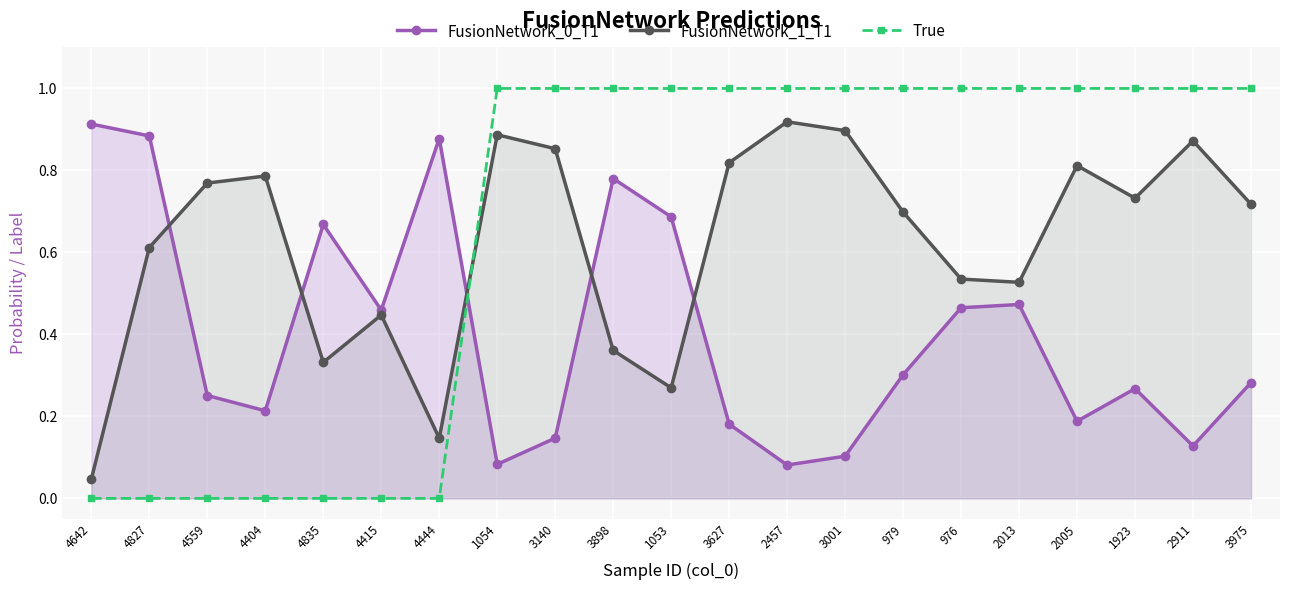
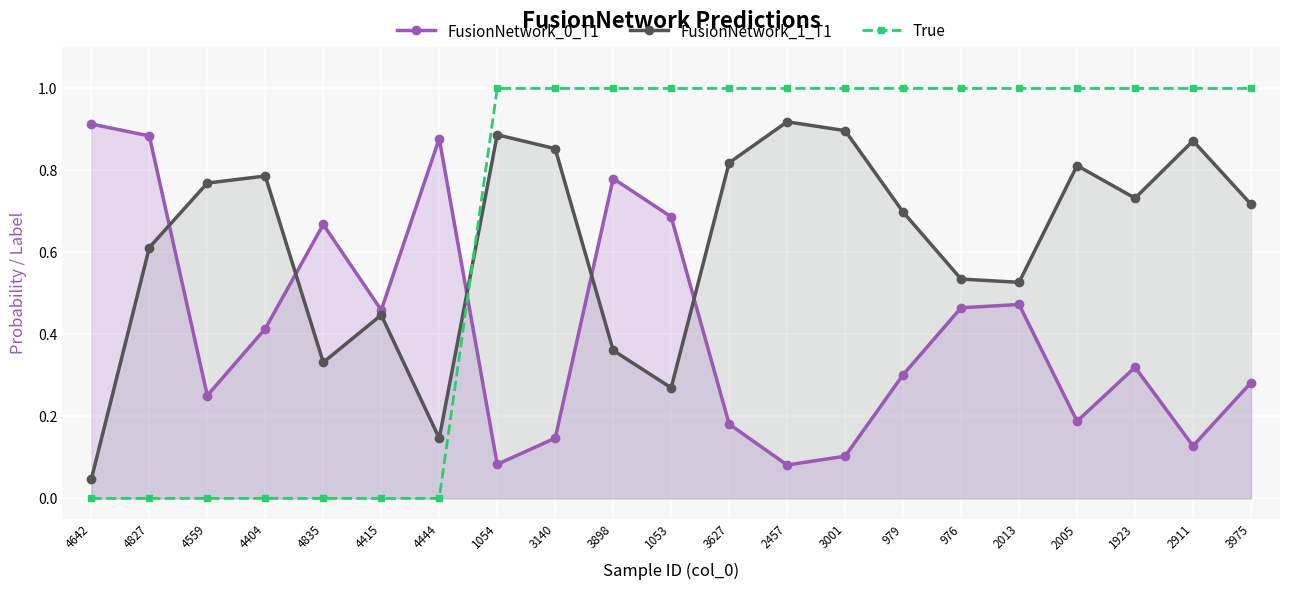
  {
    "FusionNetwork_0_T1": {
      "4642": 0.91,
      "4827": 0.88,
      "4559": 0.25,
-     "4404": 0.21,
+     "4404": 0.41,
      "4835": 0.67,
      "4415": 0.46,
      "4444": 0.88,
      "1054": 0.08,
      "3140": 0.15,
      "3898": 0.78,
      "1053": 0.69,
      "3627": 0.18,
      "2457": 0.08,
      "3001": 0.10,
      "979": 0.30,
      "976": 0.47,
      "2013": 0.47,
      "2005": 0.19,
-     "1923": 0.27,
+     "1923": 0.32,
      "2911": 0.13,
      "3975": 0.28
    },
    "FusionNetwork_1_T1": {
      "4642": 0.05,
      "4827": 0.61,
      "4559": 0.77,
      "4404": 0.79,
      "4835": 0.33,
      "4415": 0.45,
      "4444": 0.15,
      "1054": 0.89,
      "3140": 0.85,
      "3898": 0.36,
      "1053": 0.27,
      "3627": 0.82,
      "2457": 0.92,
      "3001": 0.90,
      "979": 0.70,
      "976": 0.53,
      "2013": 0.53,
      "2005": 0.81,
      "1923": 0.73,
      "2911": 0.87,
      "3975": 0.72
    },
    "True": {
      "4642": 0.00,
      "4827": 0.00,
      "4559": 0.00,
      "4404": 0.00,
      "4835": 0.00,
      "4415": 0.00,
      "4444": 0.00,
      "1054": 1.00,
      "3140": 1.00,
      "3898": 1.00,
      "1053": 1.00,
      "3627": 1.00,
      "2457": 1.00,
      "3001": 1.00,
      "979": 1.00,
      "976": 1.00,
      "2013": 1.00,
      "2005": 1.00,
      "1923": 1.00,
      "2911": 1.00,
      "3975": 1.00
    }
  }
